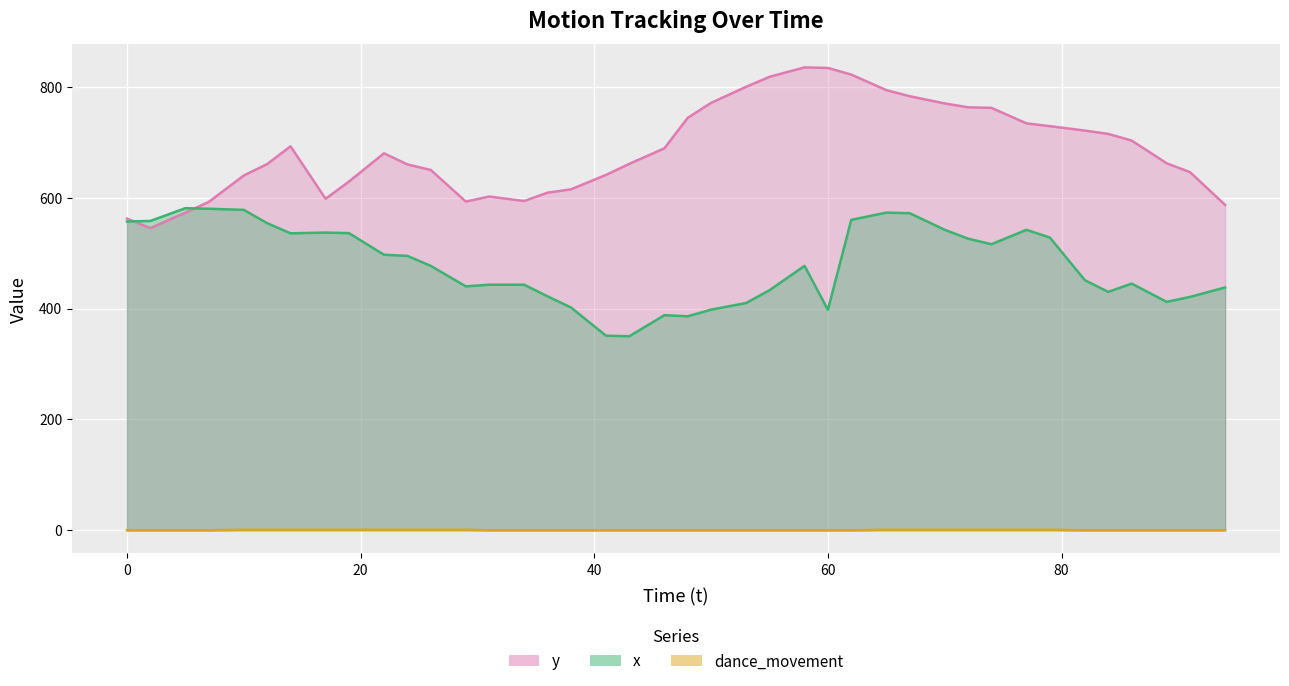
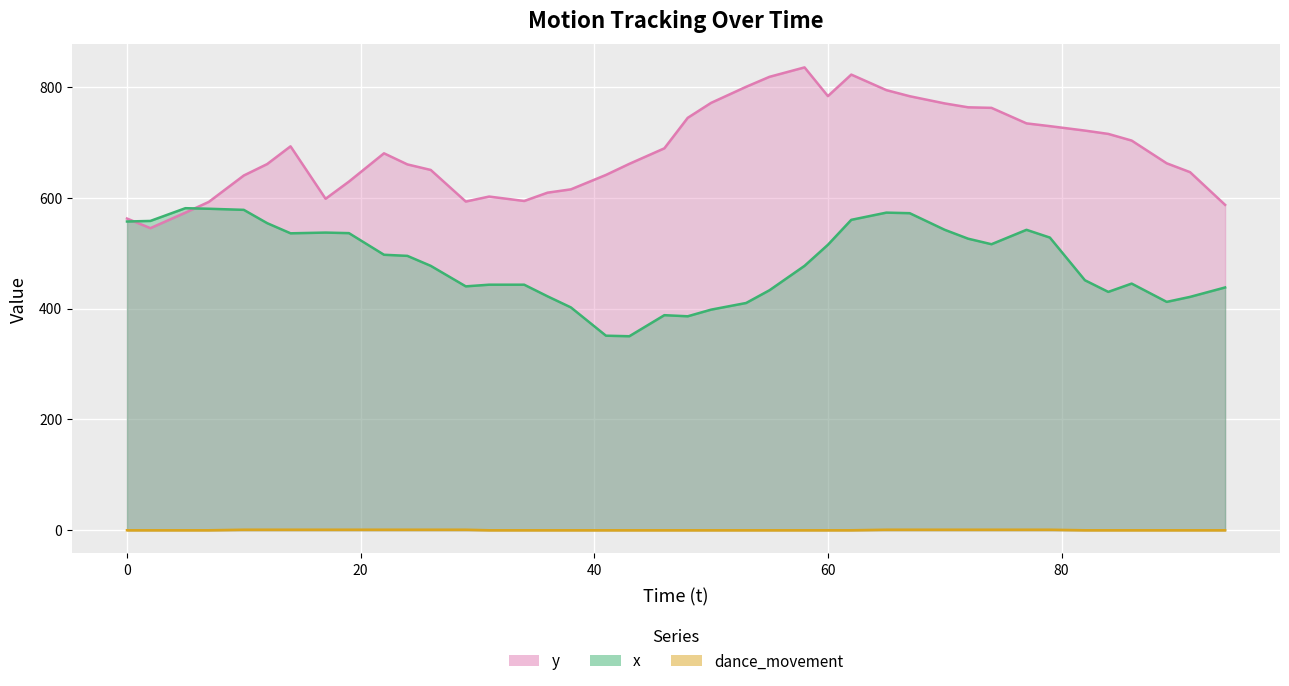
  {
    "y": {
      "0": 560,
-     "60": 830
+     "60": 780
    },
    "x": {
      "0": 560,
-     "60": 400
+     "60": 520
    },
    "dance_movement": {
      "0": 0,
      "60": 0
    }
  }
